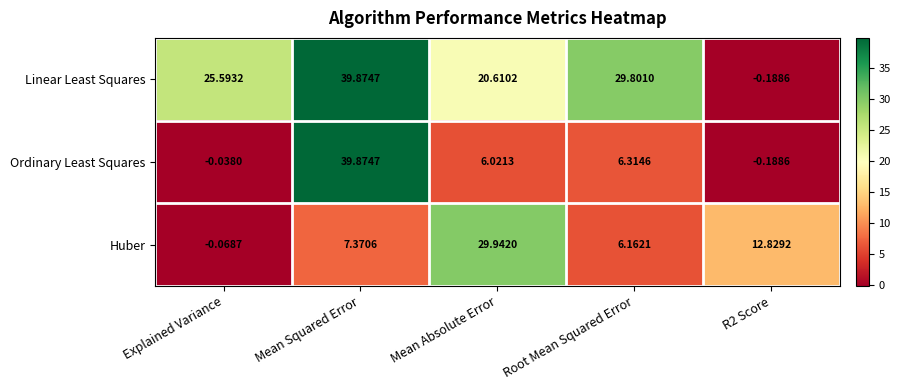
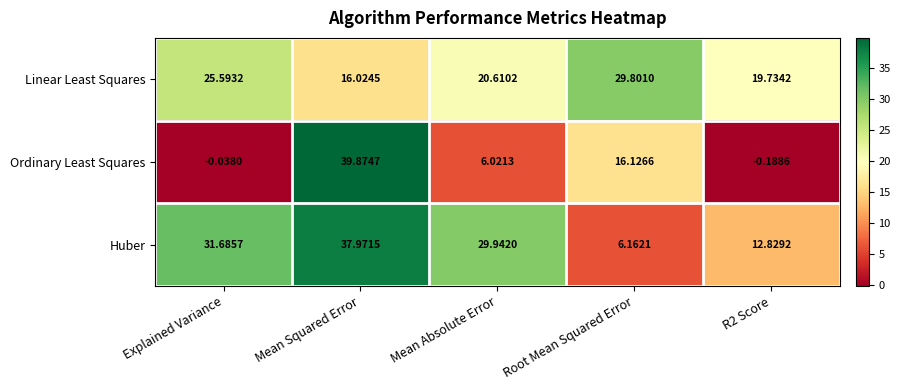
  {
    "Linear Least Squares": {
      "Explained Variance": 25.5932,
-     "Mean Squared Error": 39.8747,
+     "Mean Squared Error": 16.0245,
      "Mean Absolute Error": 20.6102,
      "Root Mean Squared Error": 29.8010,
-     "R2 Score": -0.1886
+     "R2 Score": 19.7342
    },
    "Ordinary Least Squares": {
      "Explained Variance": -0.0380,
      "Mean Squared Error": 39.8747,
      "Mean Absolute Error": 6.0213,
-     "Root Mean Squared Error": 6.3146,
+     "Root Mean Squared Error": 16.1266,
      "R2 Score": -0.1886
    },
    "Huber": {
-     "Explained Variance": -0.0687,
-     "Mean Squared Error": 7.3706,
+     "Explained Variance": 31.6857,
+     "Mean Squared Error": 37.9715,
      "Mean Absolute Error": 29.9420,
      "Root Mean Squared Error": 6.1621,
      "R2 Score": 12.8292
    }
  }
